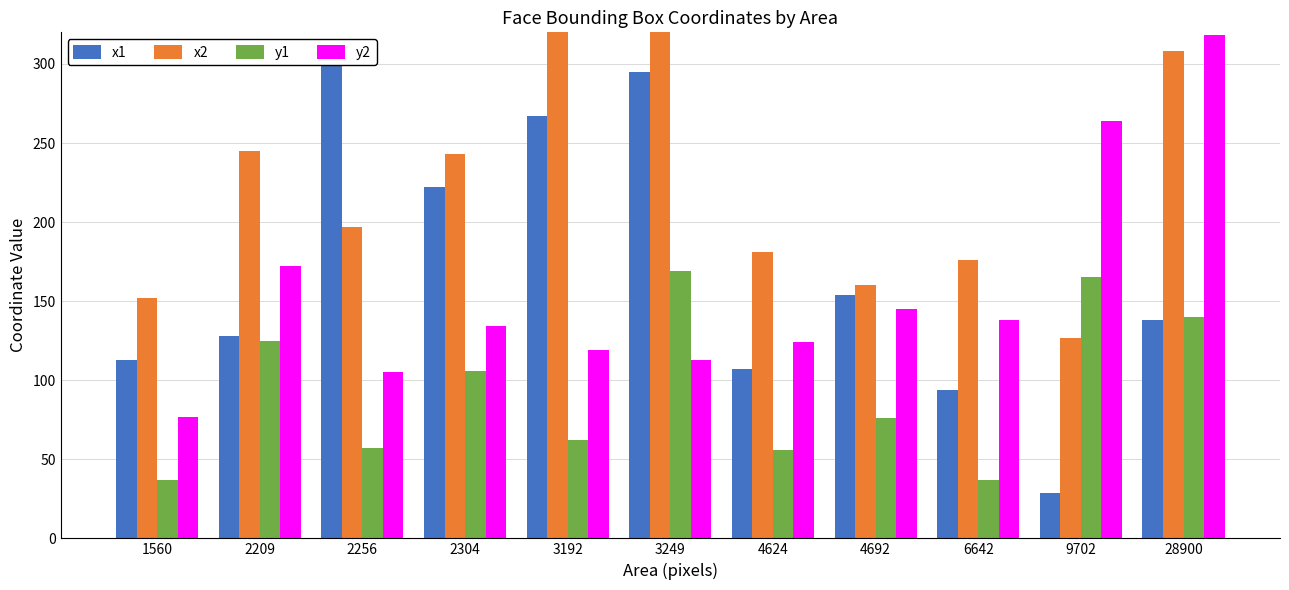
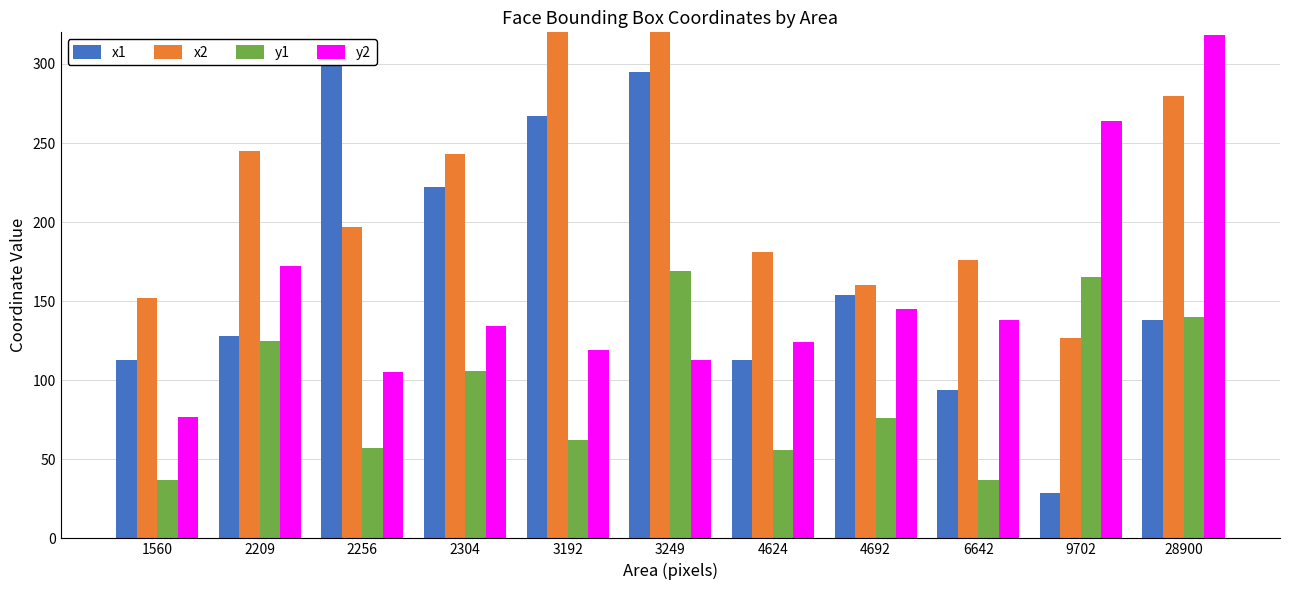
  {
    "x1": {
      "1560": 113,
      "2209": 128,
      "2304": 222,
      "3192": 267,
      "3249": 295,
-     "4624": 107,
+     "4624": 113,
      "4692": 154,
      "6642": 94,
      "9702": 29,
      "28900": 138
    },
    "x2": {
      "1560": 152,
      "2209": 245,
      "2256": 197,
      "2304": 243,
      "4624": 181,
      "4692": 160,
      "6642": 176,
      "9702": 127,
-     "28900": 308
+     "28900": 280
    },
    "y1": {
      "1560": 37,
      "2209": 125,
      "2256": 57,
      "2304": 106,
      "3192": 62,
      "3249": 169,
      "4624": 56,
      "4692": 76,
      "6642": 37,
      "9702": 165,
      "28900": 140
    },
    "y2": {
      "1560": 77,
      "2209": 172,
      "2256": 105,
      "2304": 134,
      "3192": 119,
      "3249": 113,
      "4624": 124,
      "4692": 145,
      "6642": 138,
      "9702": 264,
      "28900": 318
    }
  }
